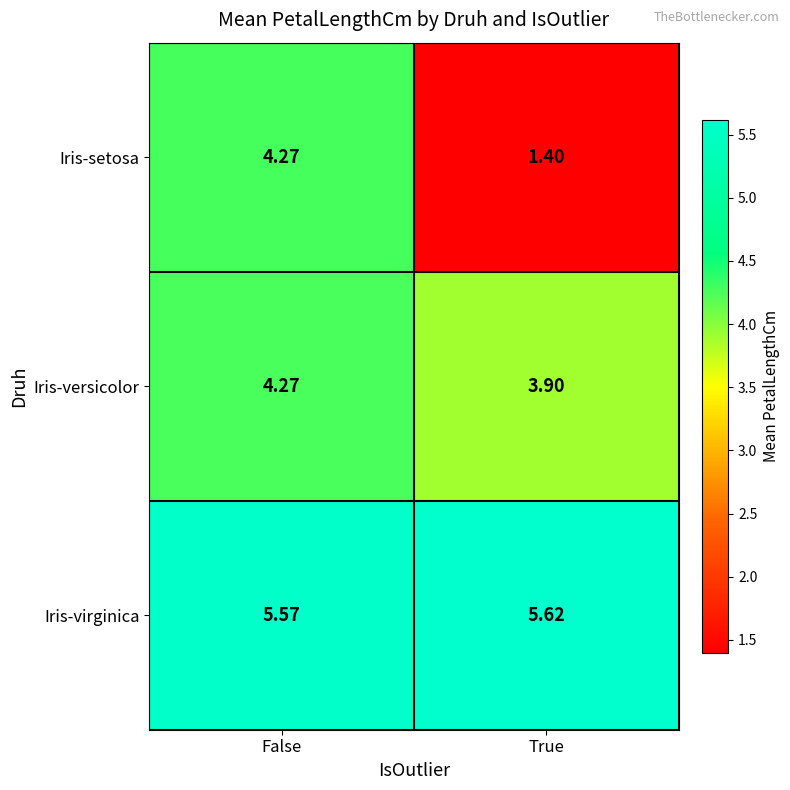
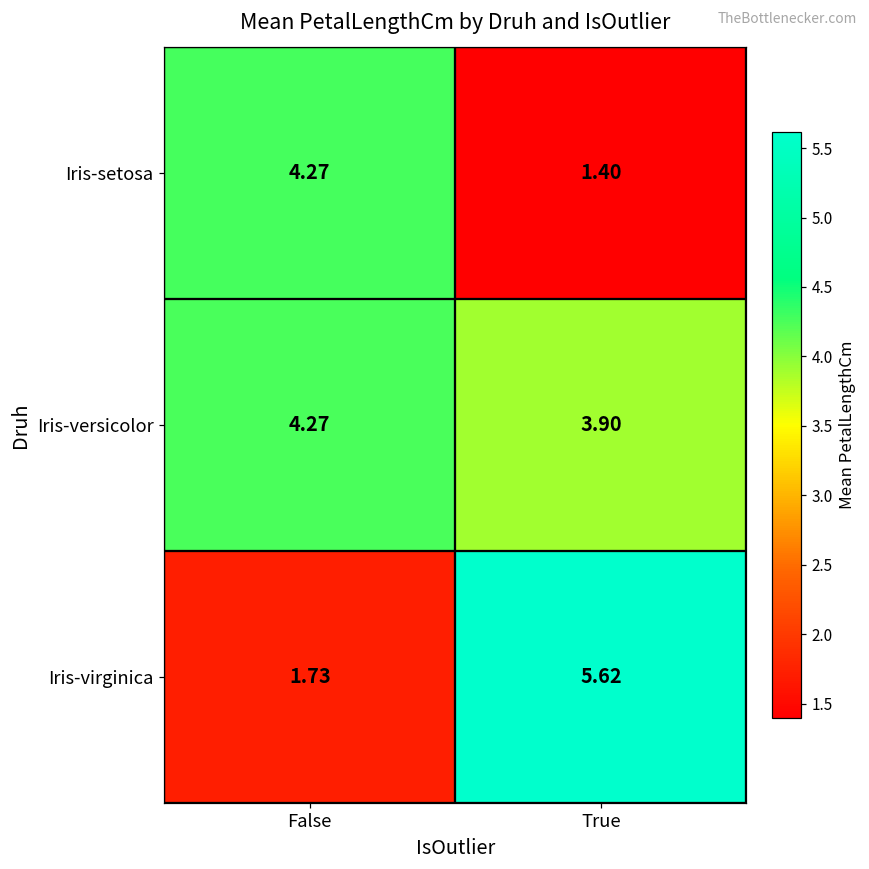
  {
    "Iris-setosa": {
      "False": 4.27,
      "True": 1.40
    },
    "Iris-versicolor": {
      "False": 4.27,
      "True": 3.90
    },
    "Iris-virginica": {
-     "False": 5.57,
+     "False": 1.73,
      "True": 5.62
    }
  }
